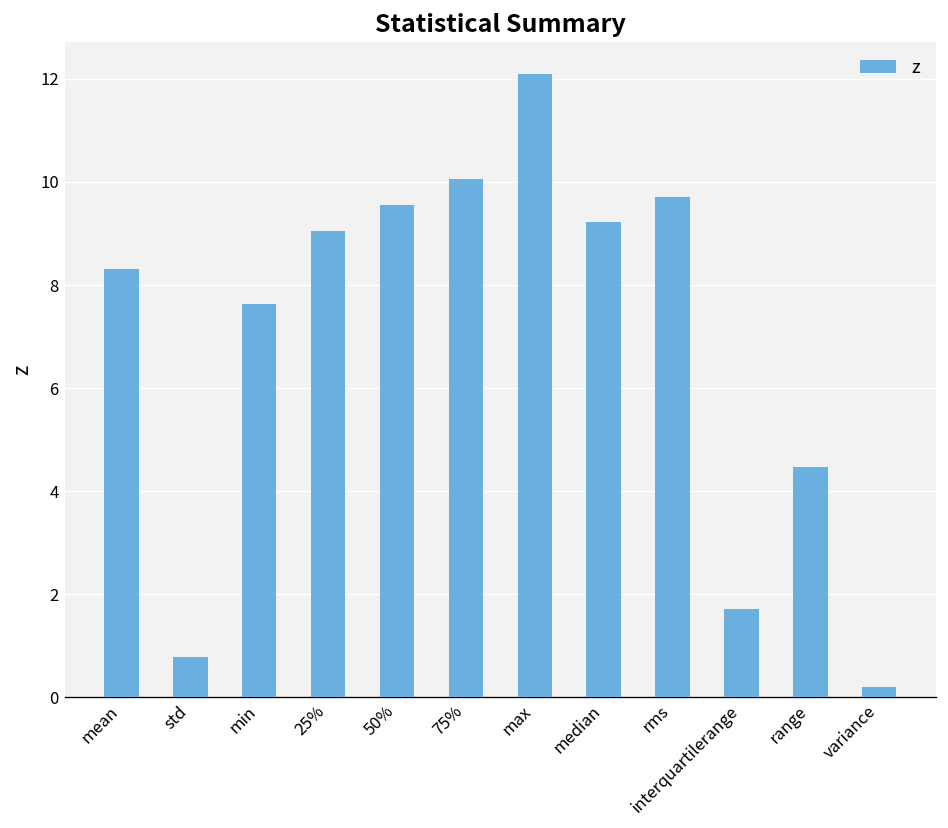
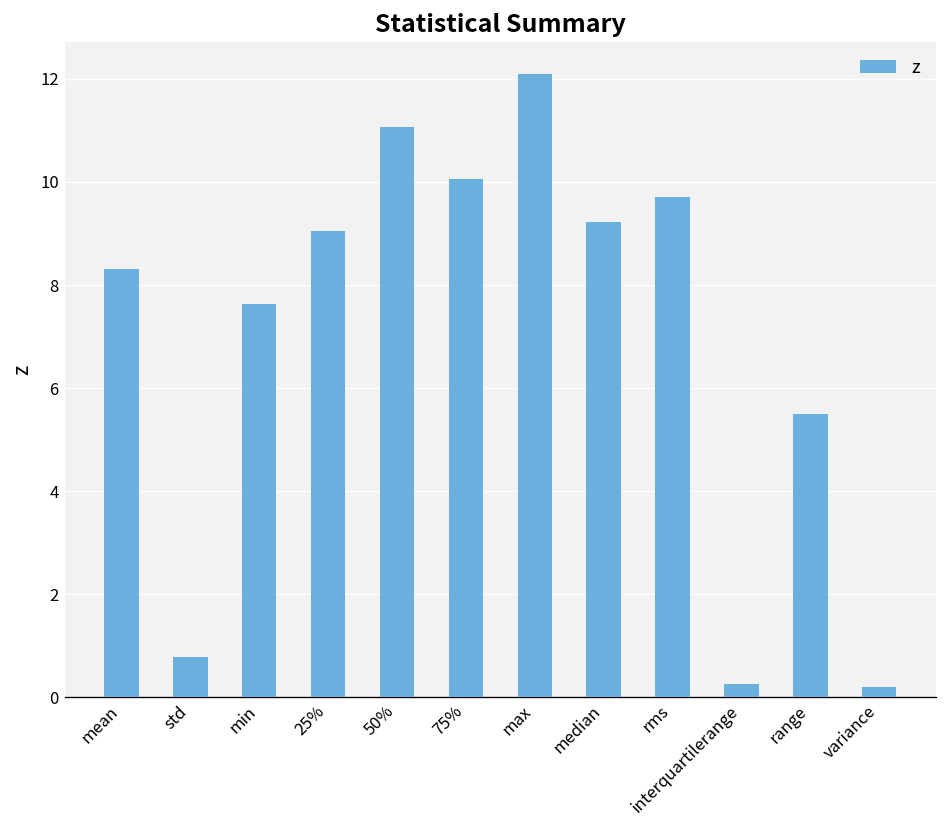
  {
    "mean": 8.3,
    "std": 0.8,
    "min": 7.6,
    "25%": 9.1,
-   "50%": 9.6,
+   "50%": 11.1,
    "75%": 10.1,
    "max": 12.1,
    "median": 9.2,
    "rms": 9.7,
-   "interquartilerange": 1.7,
-   "range": 4.5,
+   "interquartilerange": 0.3,
+   "range": 5.5,
    "variance": 0.2
  }
